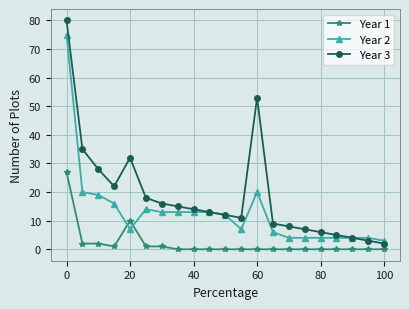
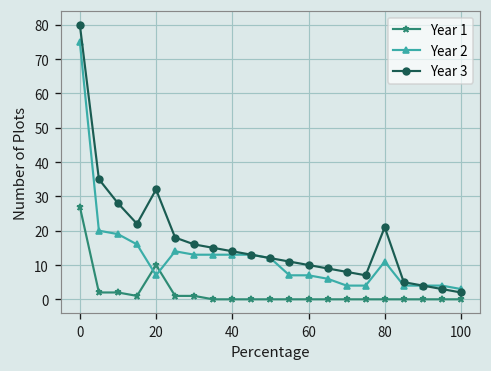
  {
    "Year 1": {
      "0": 27,
      "20": 10,
      "40": 0,
      "60": 0,
      "80": 0,
      "100": 0
    },
    "Year 2": {
      "0": 75,
      "20": 7,
      "40": 13,
-     "60": 20,
-     "80": 4,
+     "60": 7,
+     "80": 11,
      "100": 3
    },
    "Year 3": {
      "0": 80,
      "20": 32,
      "40": 14,
-     "60": 53,
-     "80": 6,
+     "60": 10,
+     "80": 21,
      "100": 2
    }
  }
